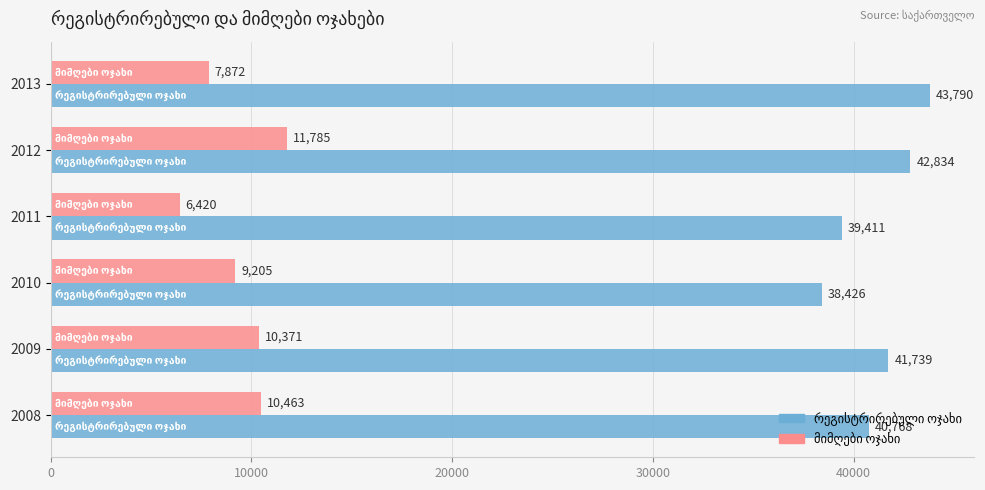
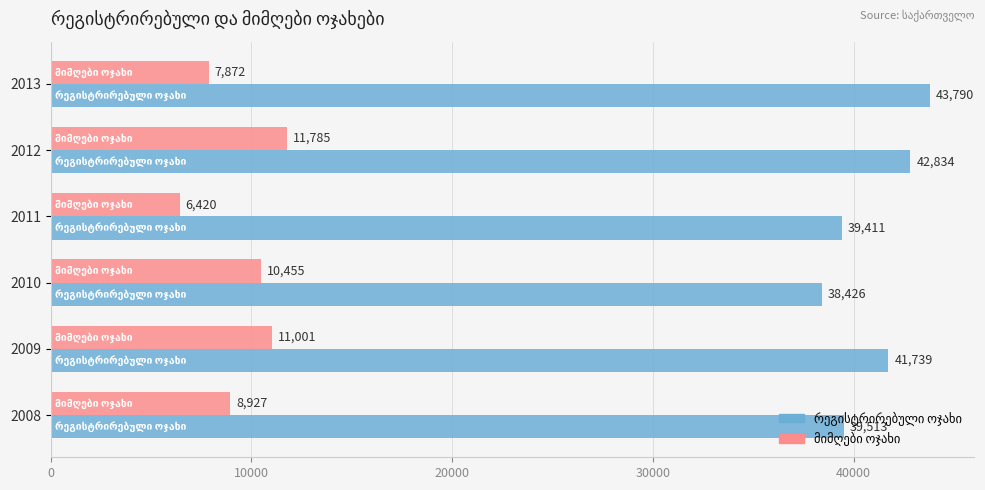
  {
    "რეგისტრირებული ოჯახი": {
      "2013": "43,790",
      "2012": "42,834",
      "2011": "39,411",
      "2010": "38,426",
      "2009": "41,739",
-     "2008": "40,768"
+     "2008": "39,513"
    },
    "მიმღები ოჯახი": {
      "2013": "7,872",
      "2012": "11,785",
      "2011": "6,420",
-     "2010": "9,205",
-     "2009": "10,371",
-     "2008": "10,463"
+     "2010": "10,455",
+     "2009": "11,001",
+     "2008": "8,927"
    }
  }
